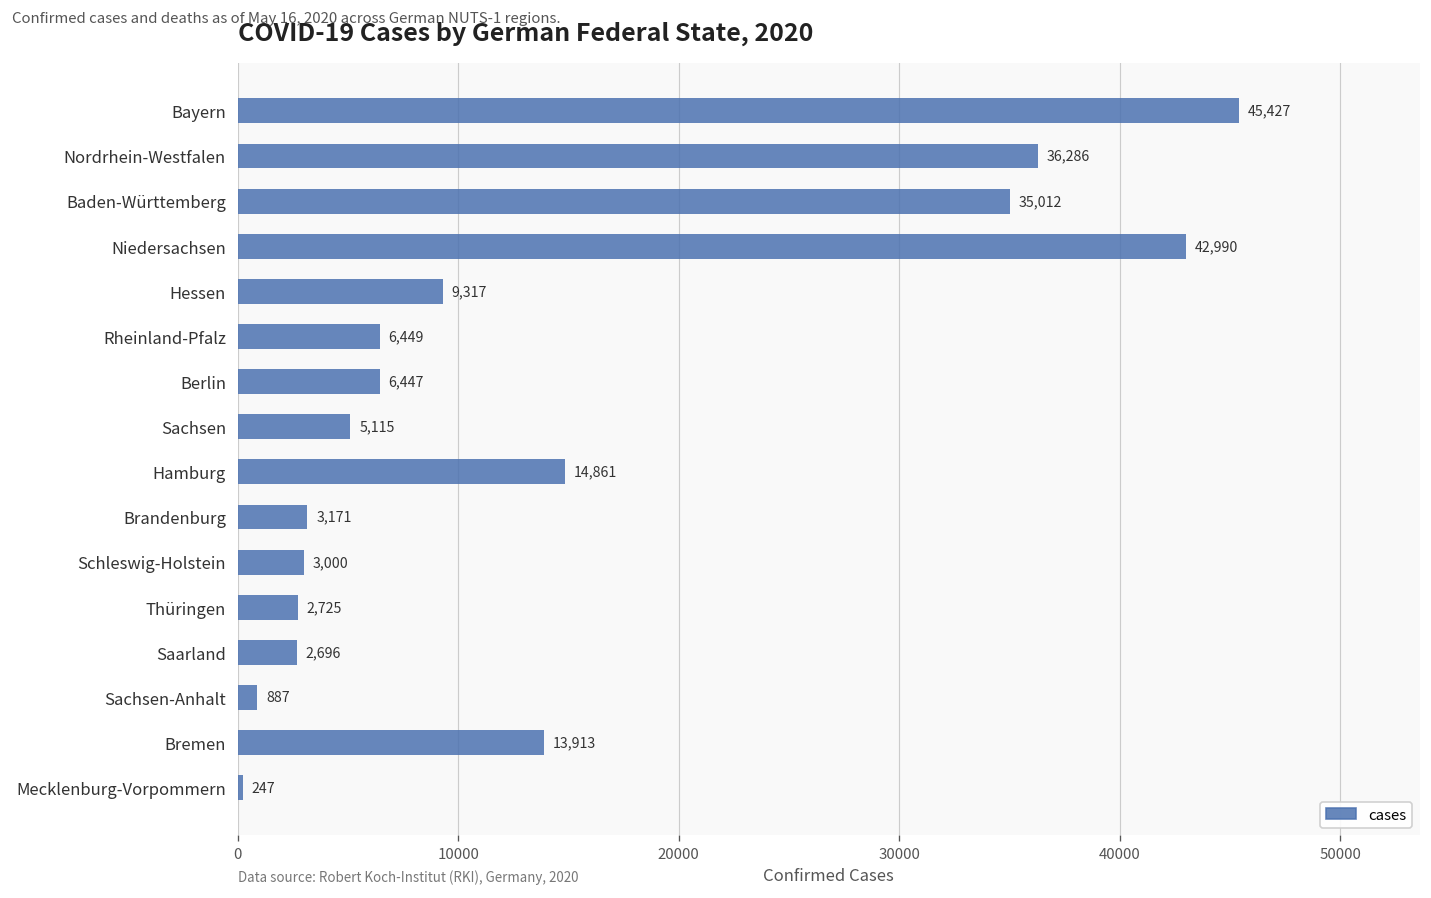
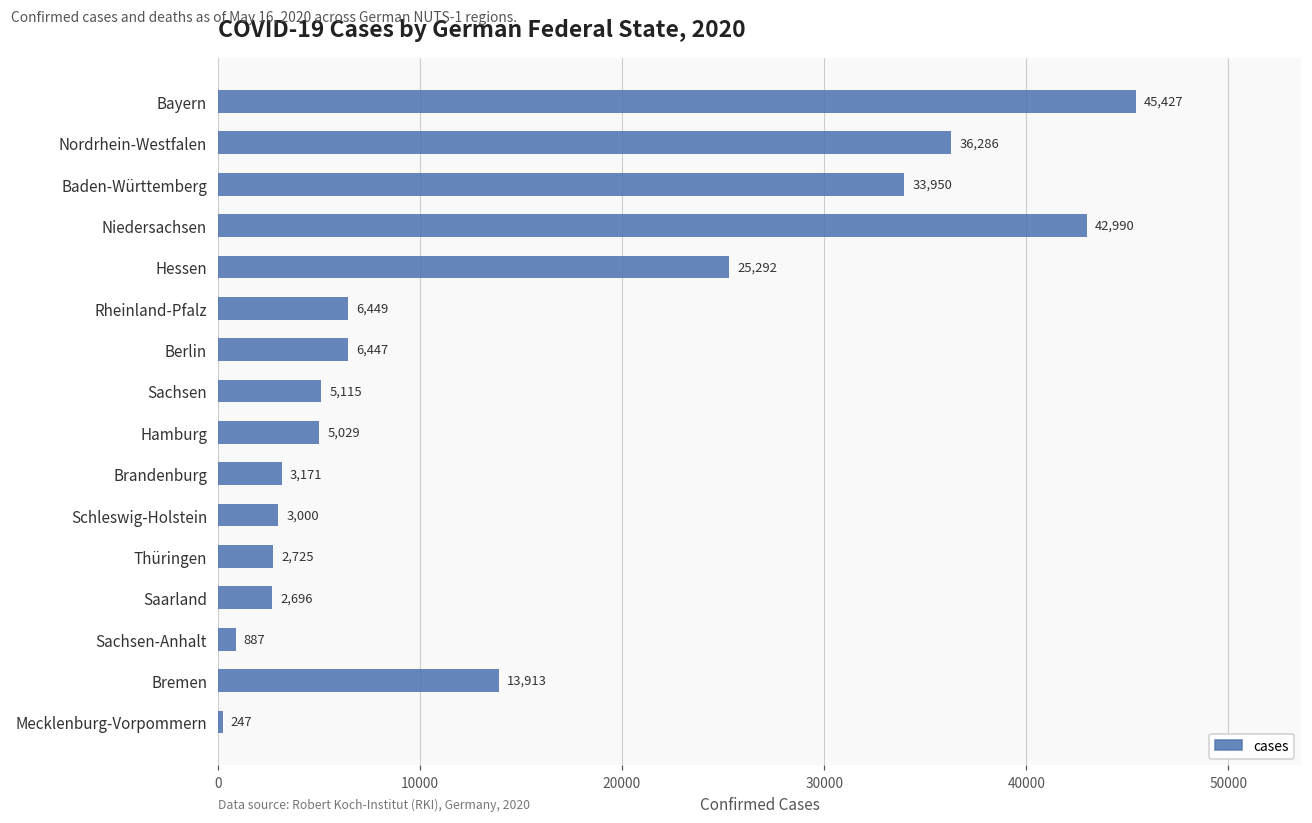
  {
    "Bayern": "45,427",
    "Nordrhein-Westfalen": "36,286",
-   "Baden-Württemberg": "35,012",
+   "Baden-Württemberg": "33,950",
    "Niedersachsen": "42,990",
-   "Hessen": "9,317",
+   "Hessen": "25,292",
    "Rheinland-Pfalz": "6,449",
    "Berlin": "6,447",
    "Sachsen": "5,115",
-   "Hamburg": "14,861",
+   "Hamburg": "5,029",
    "Brandenburg": "3,171",
    "Schleswig-Holstein": "3,000",
    "Thüringen": "2,725",
    "Saarland": "2,696",
    "Sachsen-Anhalt": "887",
    "Bremen": "13,913",
    "Mecklenburg-Vorpommern": "247"
  }
